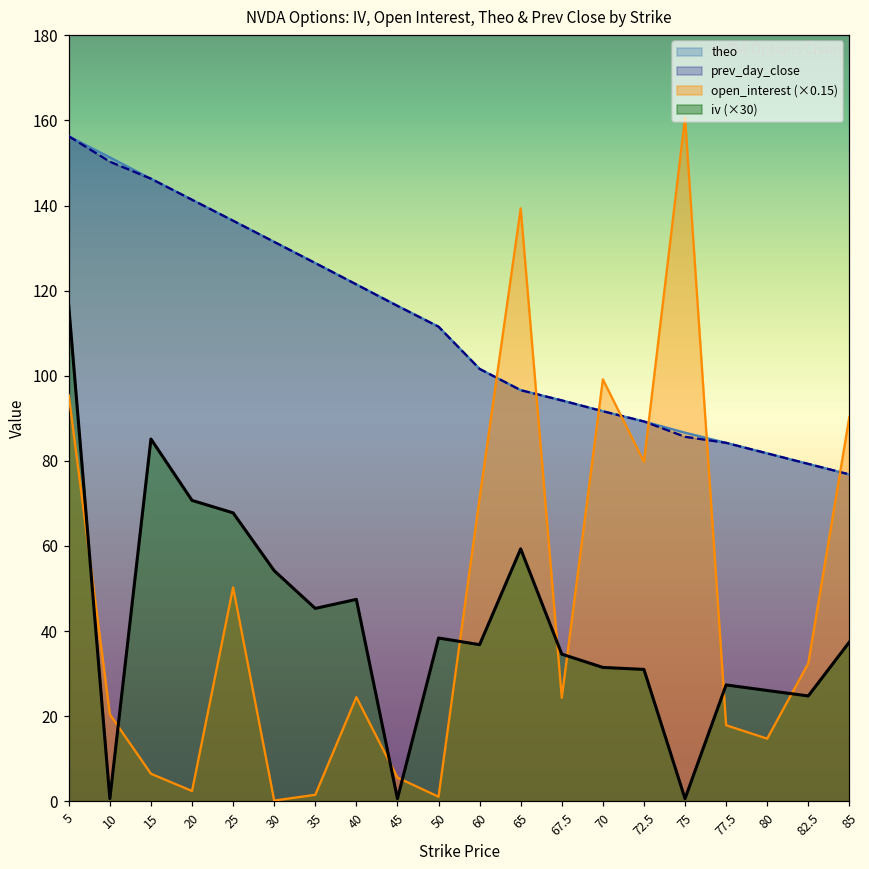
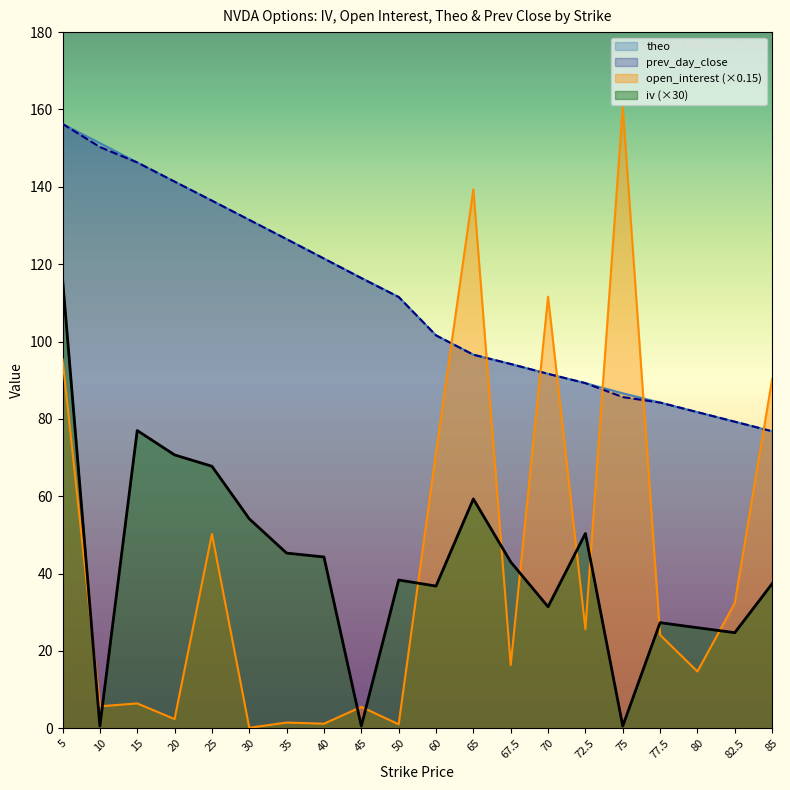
  {
    "open_interest (×0.15)": {
      "5": 95,
-     "10": 20,
+     "10": 6,
      "15": 6,
      "20": 2,
      "25": 50,
      "30": 0,
      "35": 2,
-     "40": 24,
+     "40": 1,
      "45": 6,
      "50": 1,
      "60": 71,
      "65": 139,
-     "67.5": 24,
-     "70": 99,
-     "72.5": 80,
+     "67.5": 16,
+     "70": 112,
+     "72.5": 26,
      "75": 161,
-     "77.5": 18,
+     "77.5": 24,
      "80": 15,
      "82.5": 32,
      "85": 90
    },
    "iv (×30)": {
      "5": 116,
      "10": 1,
-     "15": 85,
+     "15": 77,
      "20": 71,
      "25": 68,
      "30": 54,
      "35": 45,
-     "40": 47,
+     "40": 44,
      "45": 1,
      "50": 38,
      "60": 37,
      "65": 59,
-     "67.5": 35,
+     "67.5": 43,
      "70": 31,
-     "72.5": 31,
+     "72.5": 50,
      "75": 1,
      "77.5": 27,
      "80": 26,
      "82.5": 25,
      "85": 37
    }
  }
